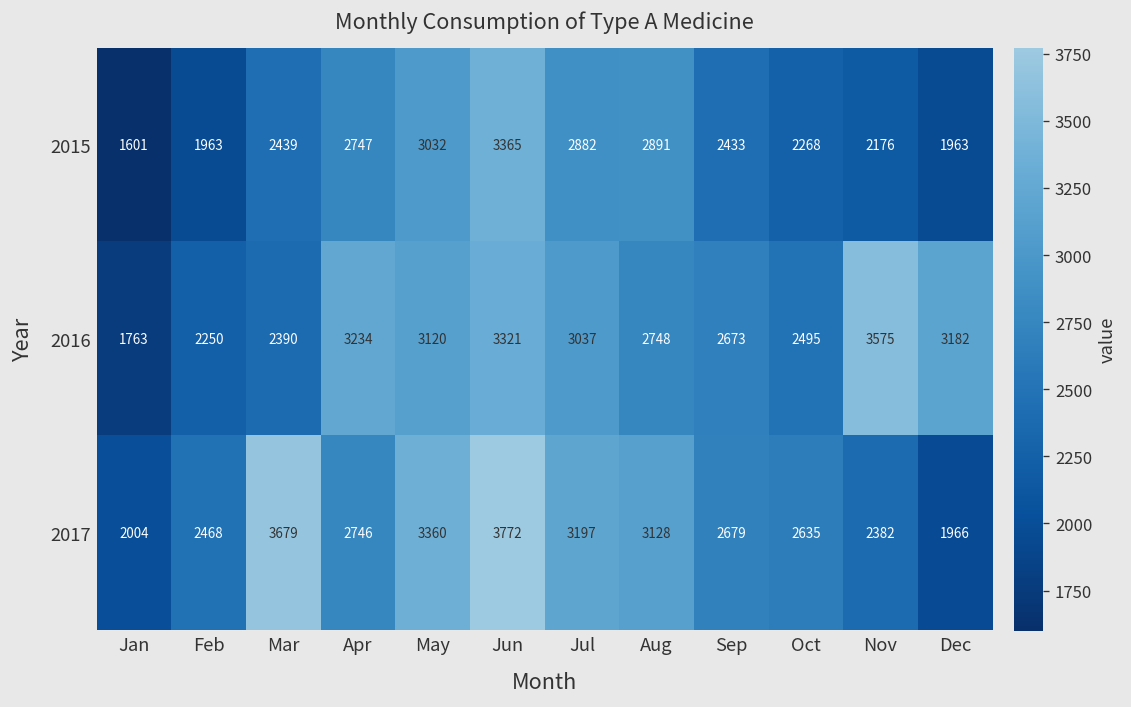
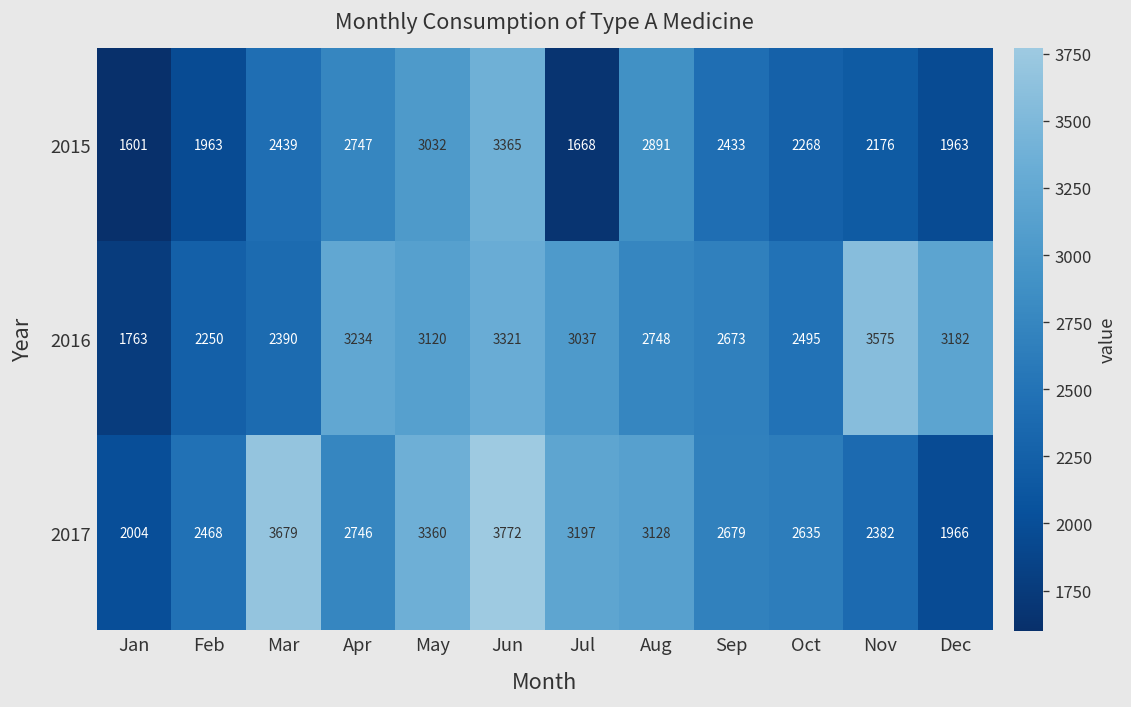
  {
    "2015": {
      "Jan": 1601,
      "Feb": 1963,
      "Mar": 2439,
      "Apr": 2747,
      "May": 3032,
      "Jun": 3365,
-     "Jul": 2882,
+     "Jul": 1668,
      "Aug": 2891,
      "Sep": 2433,
      "Oct": 2268,
      "Nov": 2176,
      "Dec": 1963
    },
    "2016": {
      "Jan": 1763,
      "Feb": 2250,
      "Mar": 2390,
      "Apr": 3234,
      "May": 3120,
      "Jun": 3321,
      "Jul": 3037,
      "Aug": 2748,
      "Sep": 2673,
      "Oct": 2495,
      "Nov": 3575,
      "Dec": 3182
    },
    "2017": {
      "Jan": 2004,
      "Feb": 2468,
      "Mar": 3679,
      "Apr": 2746,
      "May": 3360,
      "Jun": 3772,
      "Jul": 3197,
      "Aug": 3128,
      "Sep": 2679,
      "Oct": 2635,
      "Nov": 2382,
      "Dec": 1966
    }
  }
